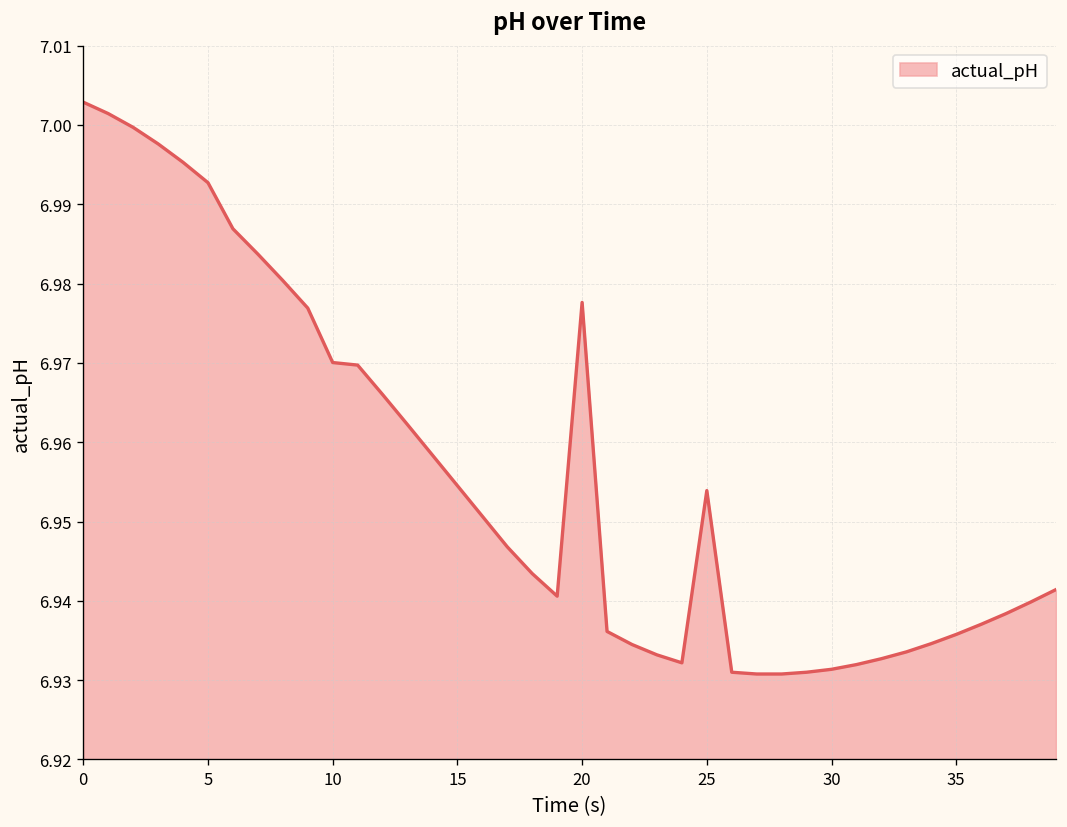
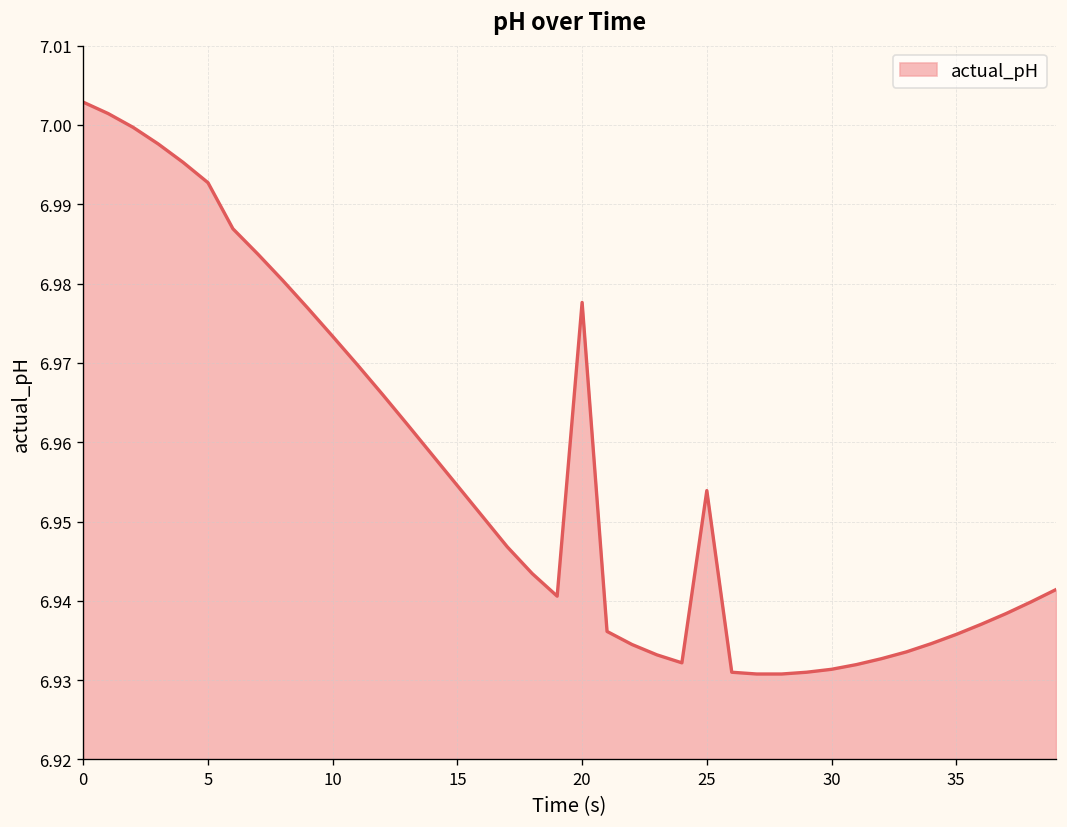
  {
    "0": 7.003,
    "5": 6.993,
-   "10": 6.970,
+   "10": 6.973,
    "15": 6.955,
    "20": 6.978,
    "25": 6.954,
    "30": 6.931,
    "35": 6.936
  }
